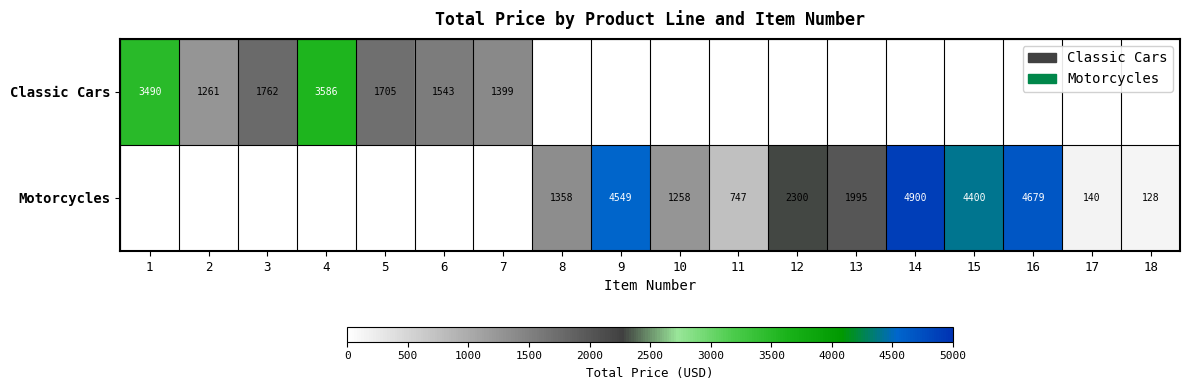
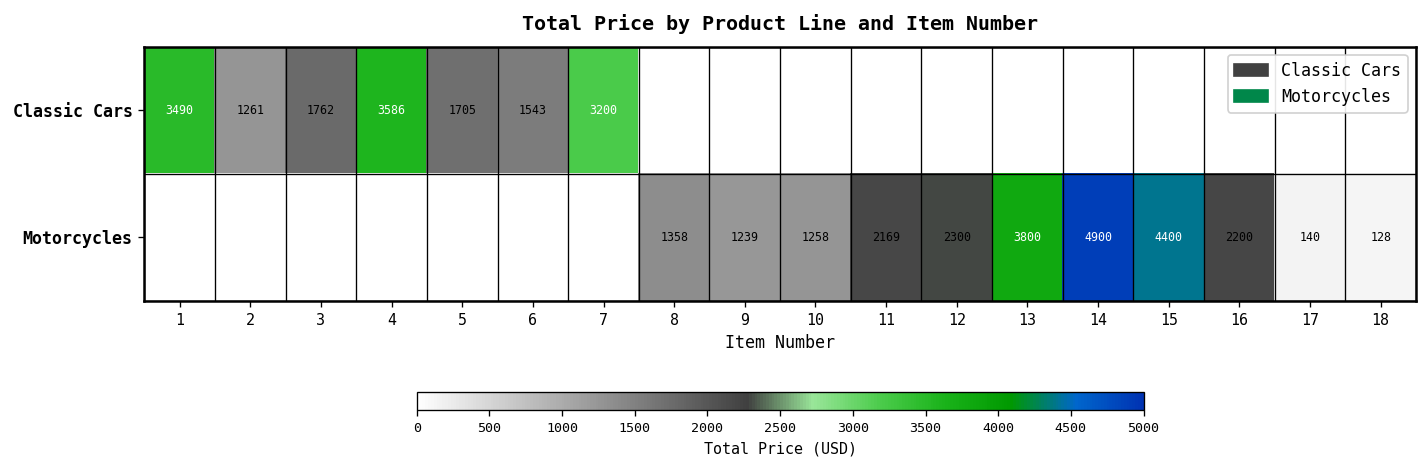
  {
    "Classic Cars": {
      "1": 3490,
      "2": 1261,
      "3": 1762,
      "4": 3586,
      "5": 1705,
      "6": 1543,
-     "7": 1399
+     "7": 3200
    },
    "Motorcycles": {
      "8": 1358,
-     "9": 4549,
+     "9": 1239,
      "10": 1258,
-     "11": 747,
+     "11": 2169,
      "12": 2300,
-     "13": 1995,
+     "13": 3800,
      "14": 4900,
      "15": 4400,
-     "16": 4679,
+     "16": 2200,
      "17": 140,
      "18": 128
    }
  }
